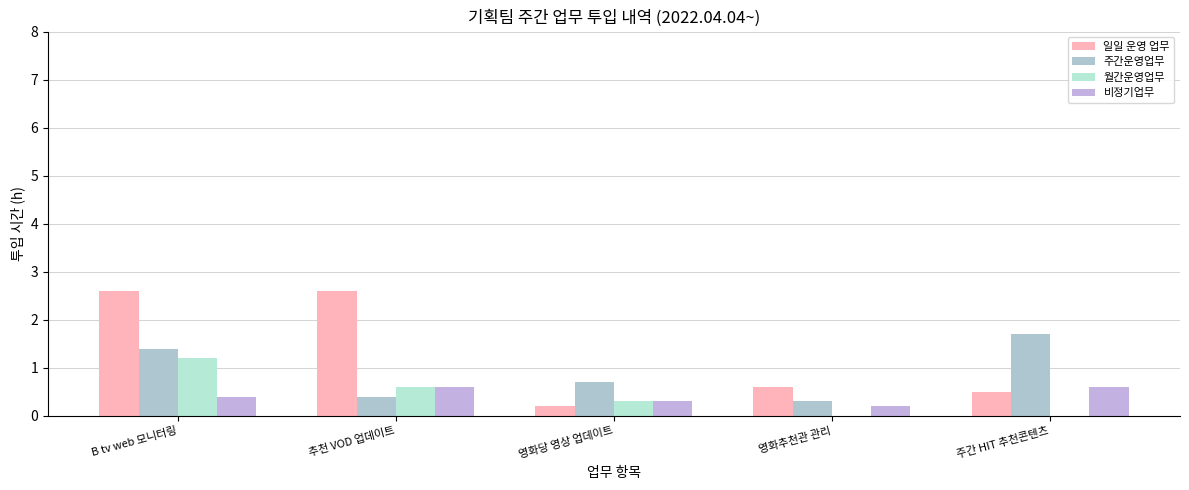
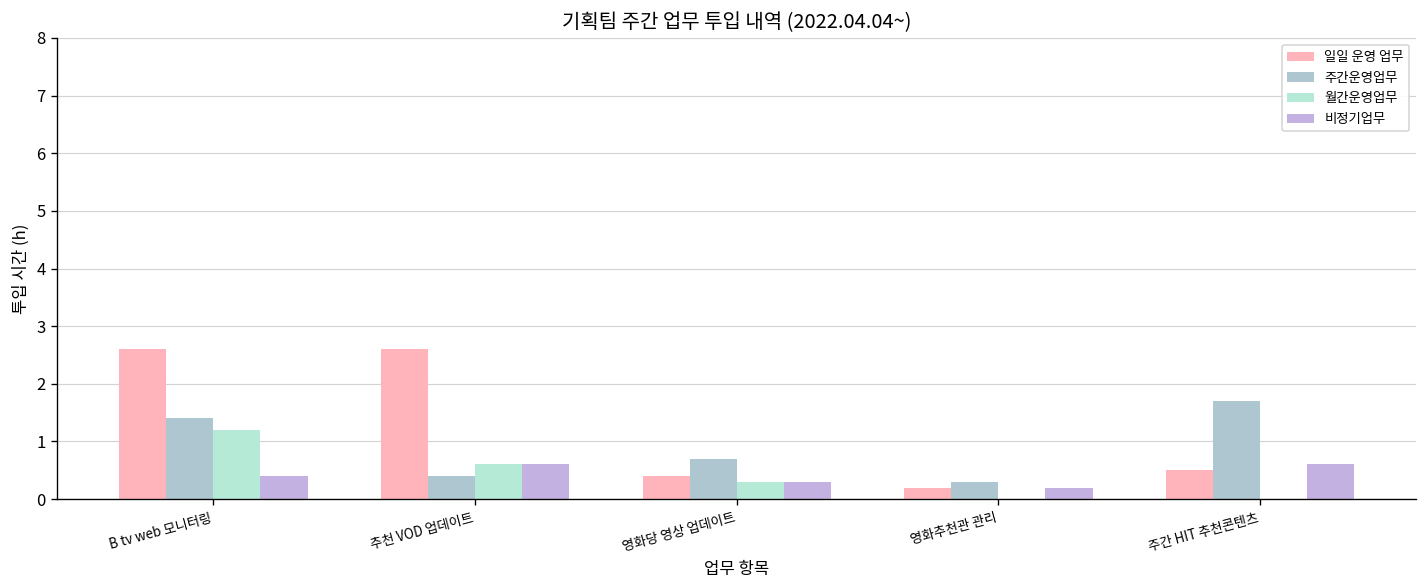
  {
    "일일 운영 업무": {
      "B tv web 모니터링": 2.6,
      "추천 VOD 업데이트": 2.6,
-     "영화당 영상 업데이트": 0.2,
-     "영화추천관 관리": 0.6,
+     "영화당 영상 업데이트": 0.4,
+     "영화추천관 관리": 0.2,
      "주간 HIT 추천콘텐츠": 0.5
    }
  }
